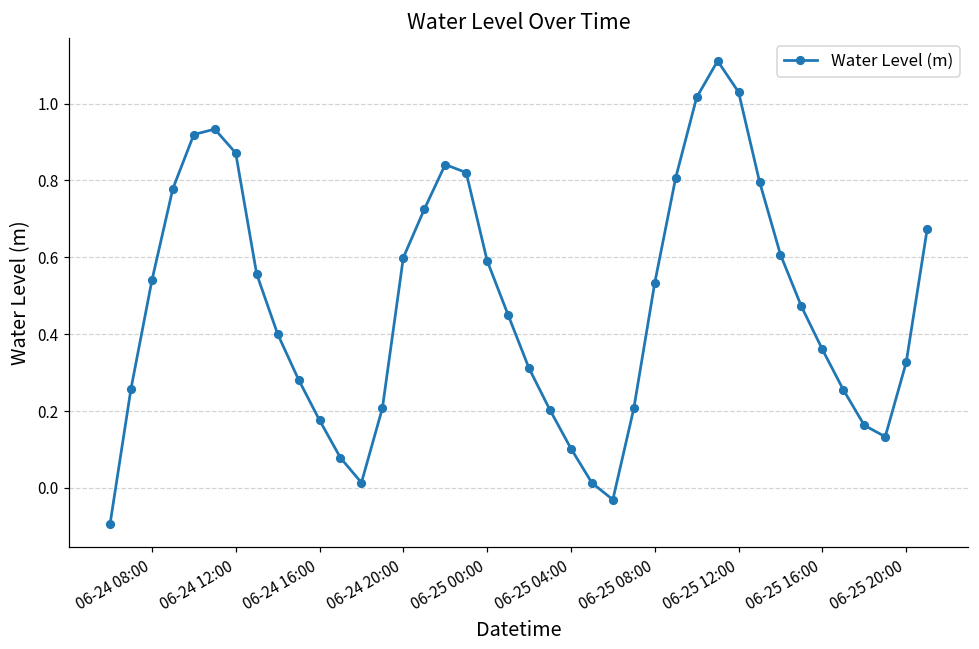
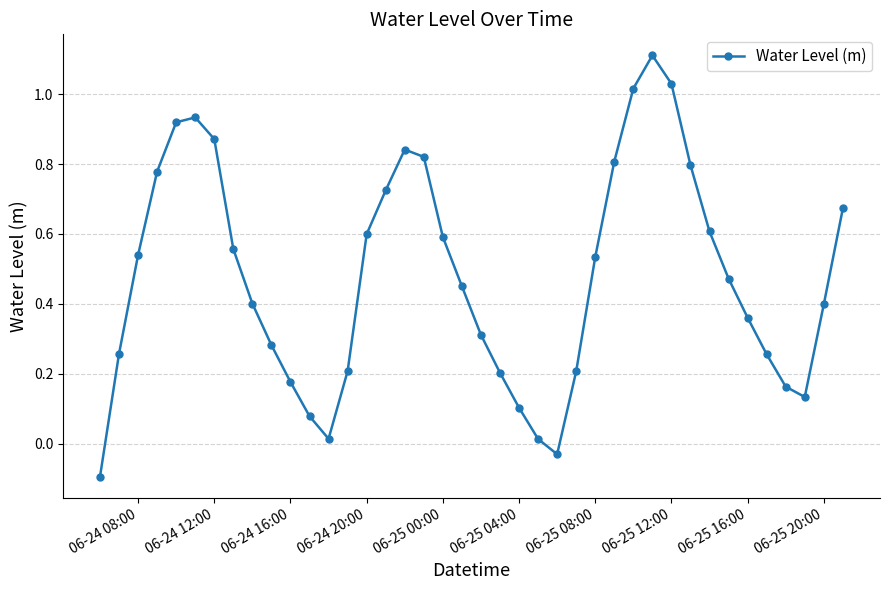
  {
    "06-24 08:00": 0.54,
    "06-24 12:00": 0.87,
    "06-24 16:00": 0.18,
    "06-24 20:00": 0.60,
    "06-25 00:00": 0.59,
    "06-25 04:00": 0.10,
    "06-25 08:00": 0.53,
    "06-25 12:00": 1.03,
    "06-25 16:00": 0.36,
-   "06-25 20:00": 0.33
+   "06-25 20:00": 0.40
  }
